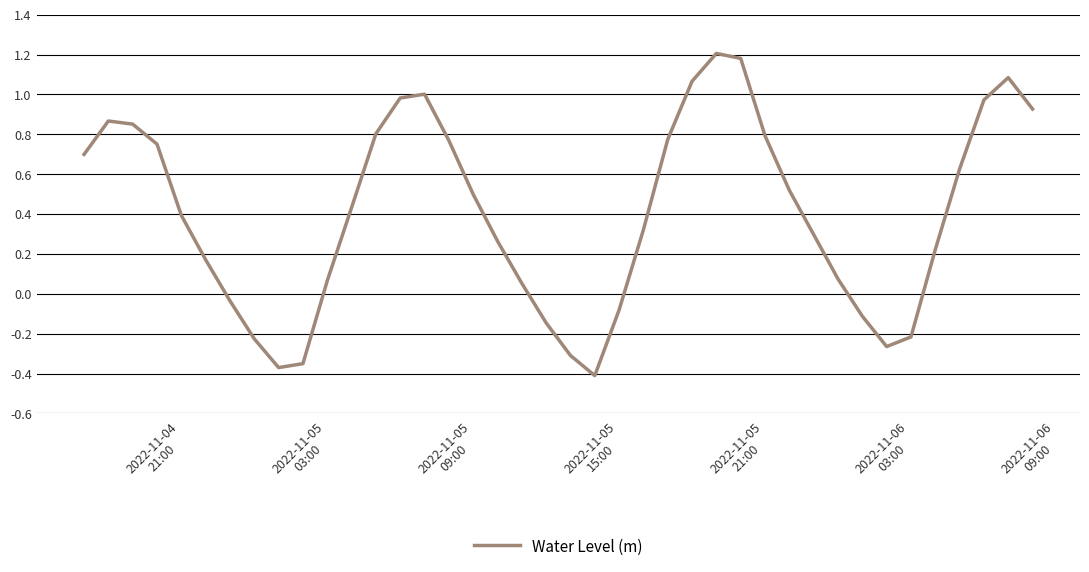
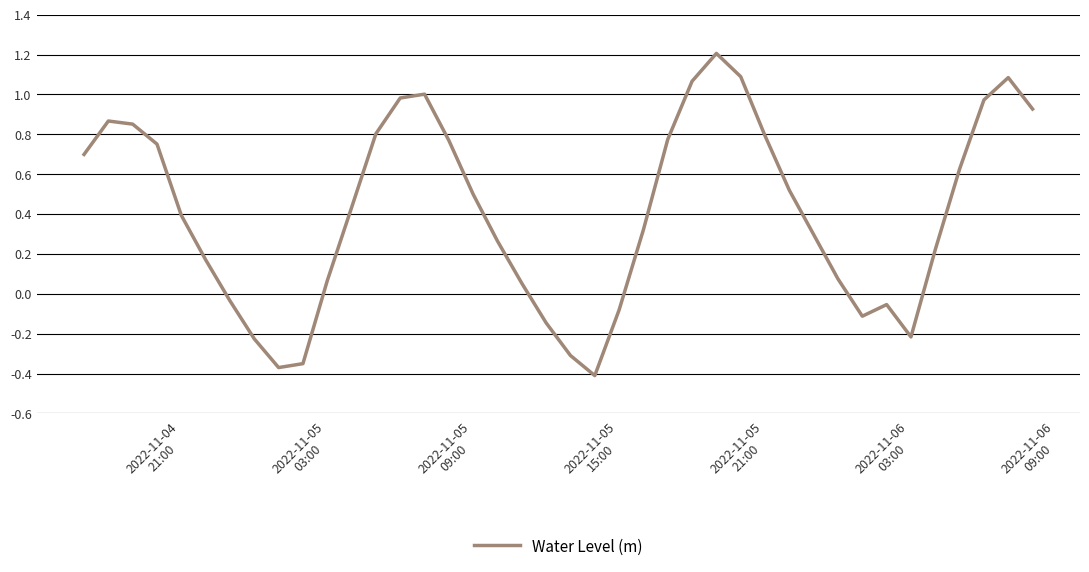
  {
    "2022-11-04 21:00": 0.75,
    "2022-11-05 03:00": -0.35,
    "2022-11-05 09:00": 0.77,
    "2022-11-05 15:00": -0.41,
-   "2022-11-05 21:00": 1.18,
-   "2022-11-06 03:00": -0.26,
+   "2022-11-05 21:00": 1.09,
+   "2022-11-06 03:00": -0.05,
    "2022-11-06 09:00": 0.93
  }
